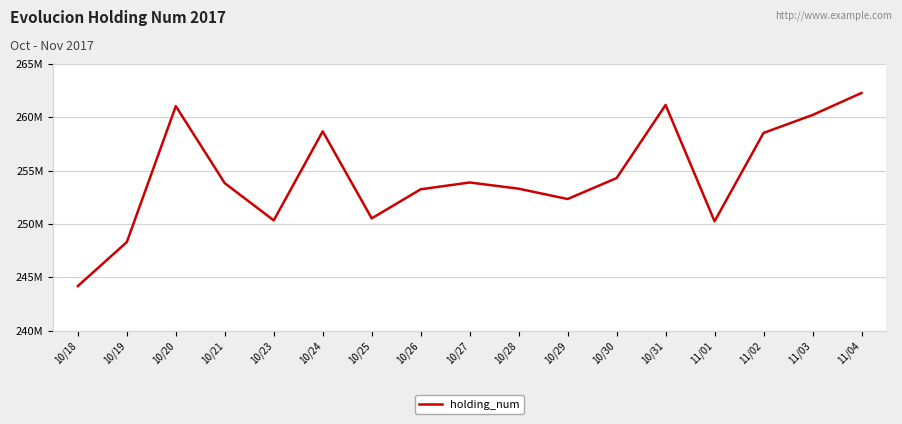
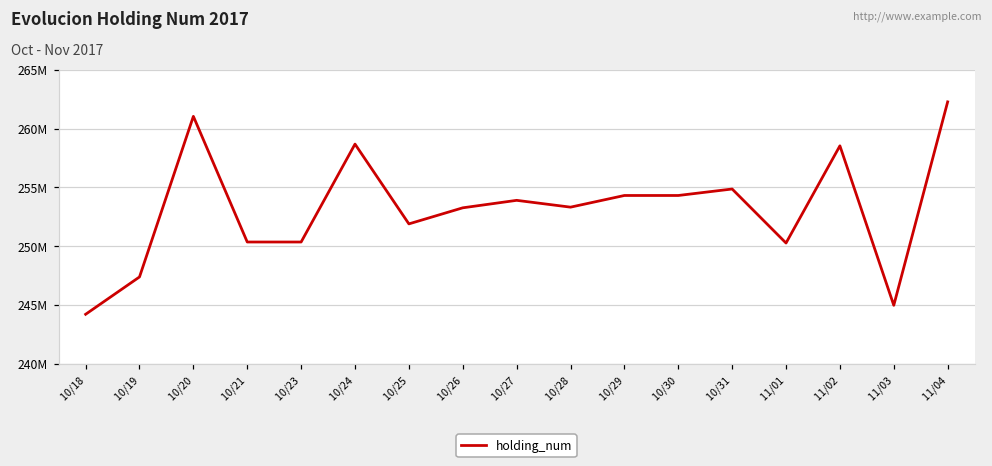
  {
    "10/18": 244200000,
-   "10/19": 248300000,
+   "10/19": 247400000,
    "10/20": 261100000,
-   "10/21": 253800000,
+   "10/21": 250400000,
    "10/23": 250400000,
    "10/24": 258700000,
-   "10/25": 250500000,
+   "10/25": 251900000,
    "10/26": 253300000,
    "10/27": 253900000,
    "10/28": 253300000,
-   "10/29": 252400000,
+   "10/29": 254300000,
    "10/30": 254300000,
-   "10/31": 261200000,
+   "10/31": 254900000,
    "11/01": 250300000,
    "11/02": 258500000,
-   "11/03": 260200000,
+   "11/03": 245000000,
    "11/04": 262300000
  }
